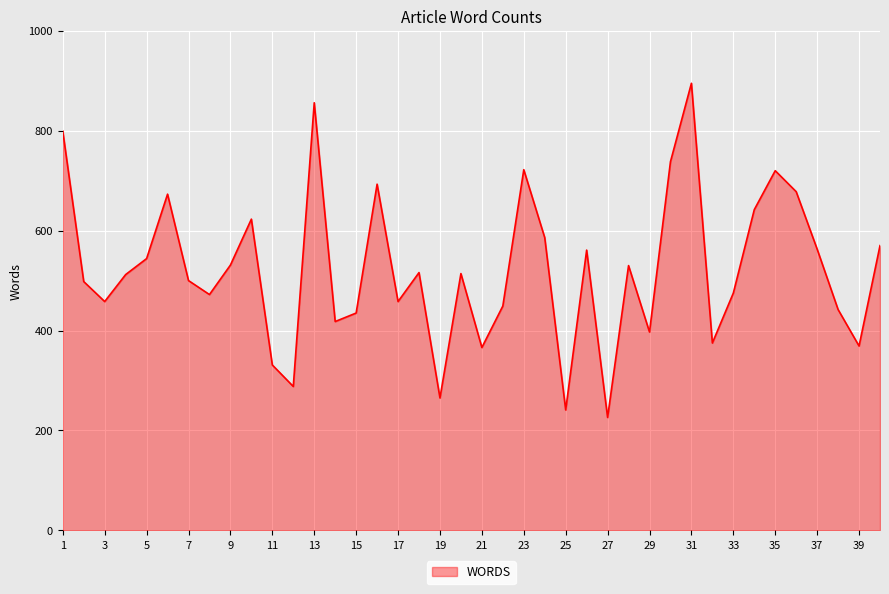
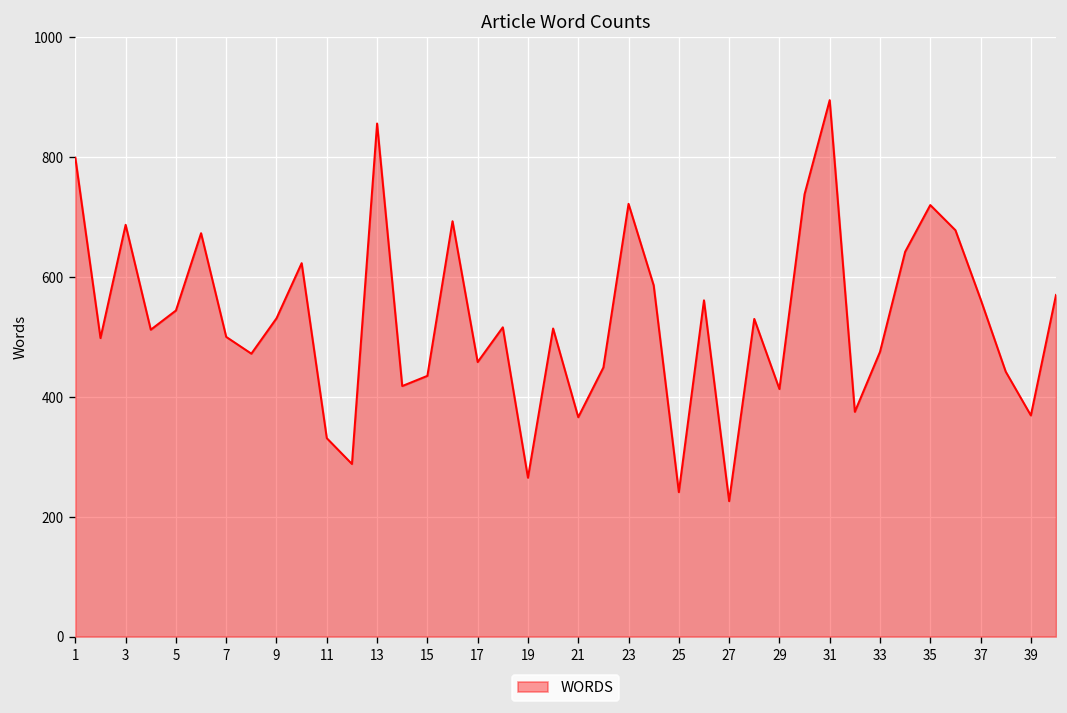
  {
    "1": 800,
-   "3": 460,
+   "3": 690,
    "5": 540,
    "7": 500,
    "9": 530,
    "11": 330,
    "13": 860,
    "15": 440,
    "17": 460,
    "19": 270,
    "21": 370,
    "23": 720,
    "25": 240,
    "27": 230,
-   "29": 400,
+   "29": 410,
    "31": 900,
    "33": 480,
    "35": 720,
    "37": 560,
    "39": 370
  }
